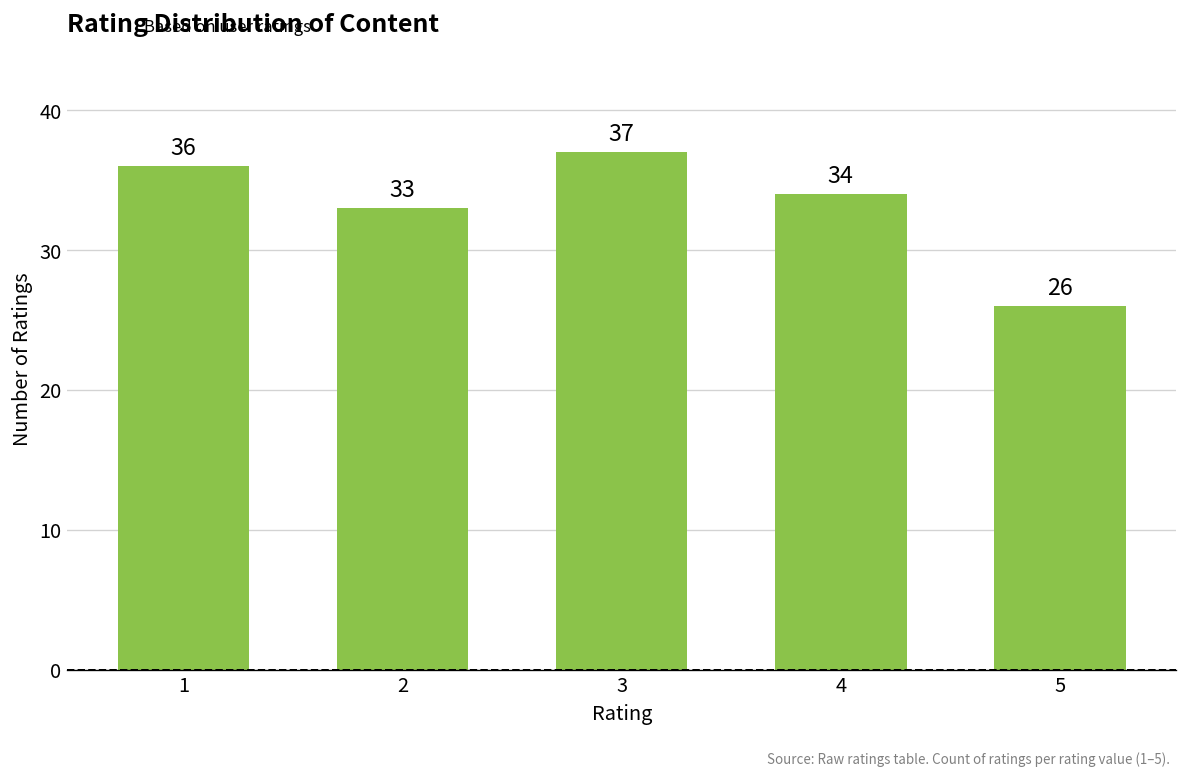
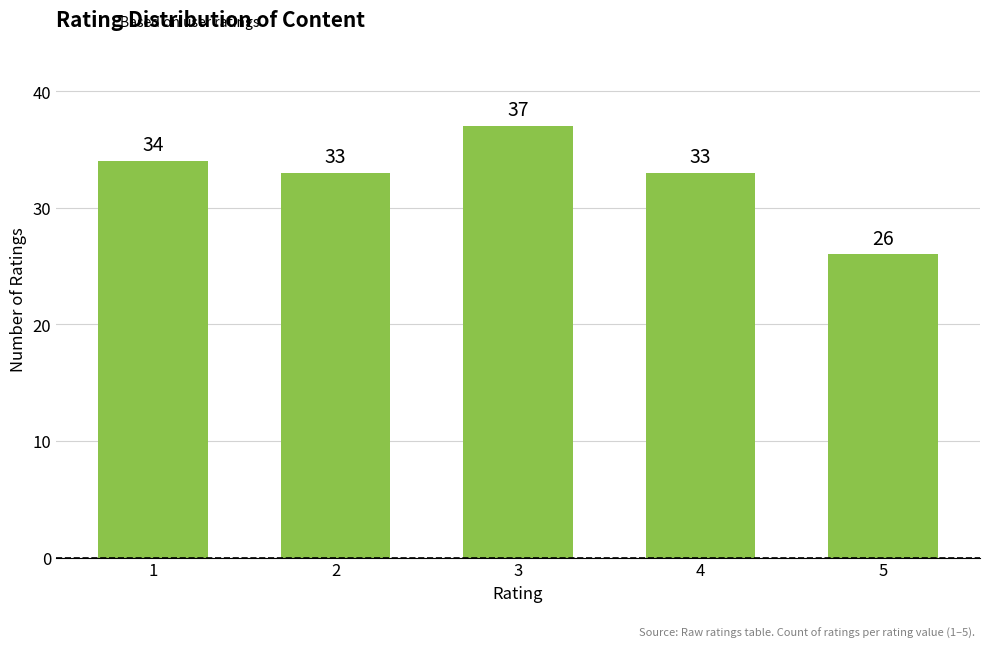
  {
-   "1": 36,
+   "1": 34,
    "2": 33,
    "3": 37,
-   "4": 34,
+   "4": 33,
    "5": 26
  }
